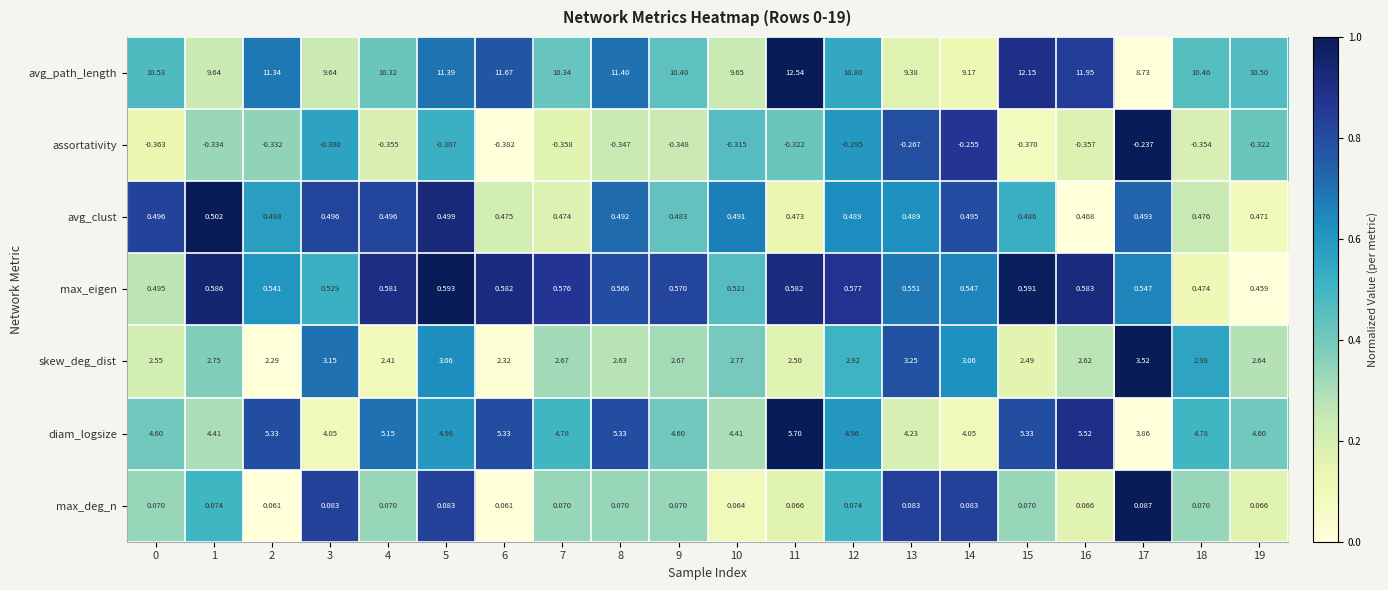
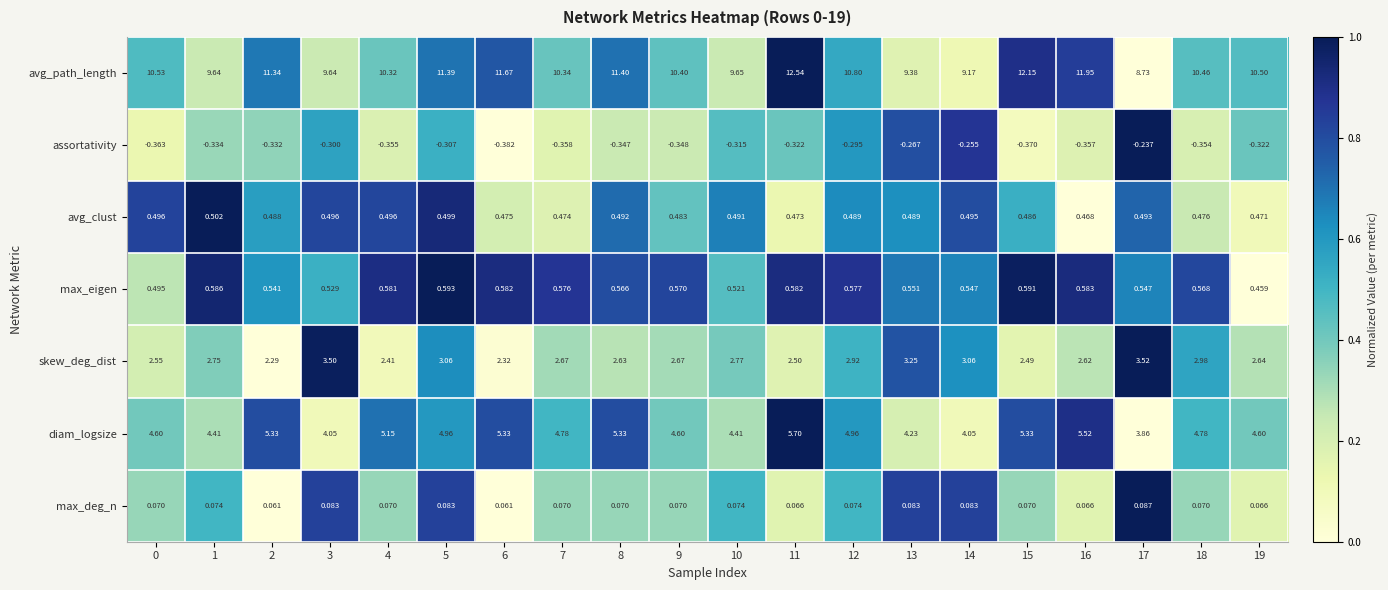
  {
    "avg_path_length": {
      "0": 10.53,
      "1": 9.64,
      "2": 11.34,
      "3": 9.64,
      "4": 10.32,
      "5": 11.39,
      "6": 11.67,
      "7": 10.34,
      "8": 11.40,
      "9": 10.40,
      "10": 9.65,
      "11": 12.54,
      "12": 10.80,
      "13": 9.38,
      "14": 9.17,
      "15": 12.15,
      "16": 11.95,
      "17": 8.73,
      "18": 10.46,
      "19": 10.50
    },
    "assortativity": {
      "0": -0.363,
      "1": -0.334,
      "2": -0.332,
      "3": -0.300,
      "4": -0.355,
      "5": -0.307,
      "6": -0.382,
      "7": -0.358,
      "8": -0.347,
      "9": -0.348,
      "10": -0.315,
      "11": -0.322,
      "12": -0.295,
      "13": -0.267,
      "14": -0.255,
      "15": -0.370,
      "16": -0.357,
      "17": -0.237,
      "18": -0.354,
      "19": -0.322
    },
    "avg_clust": {
      "0": 0.496,
      "1": 0.502,
      "2": 0.488,
      "3": 0.496,
      "4": 0.496,
      "5": 0.499,
      "6": 0.475,
      "7": 0.474,
      "8": 0.492,
      "9": 0.483,
      "10": 0.491,
      "11": 0.473,
      "12": 0.489,
      "13": 0.489,
      "14": 0.495,
      "15": 0.486,
      "16": 0.468,
      "17": 0.493,
      "18": 0.476,
      "19": 0.471
    },
    "max_eigen": {
      "0": 0.495,
      "1": 0.586,
      "2": 0.541,
      "3": 0.529,
      "4": 0.581,
      "5": 0.593,
      "6": 0.582,
      "7": 0.576,
      "8": 0.566,
      "9": 0.570,
      "10": 0.521,
      "11": 0.582,
      "12": 0.577,
      "13": 0.551,
      "14": 0.547,
      "15": 0.591,
      "16": 0.583,
      "17": 0.547,
-     "18": 0.474,
+     "18": 0.568,
      "19": 0.459
    },
    "skew_deg_dist": {
      "0": 2.55,
      "1": 2.75,
      "2": 2.29,
-     "3": 3.15,
+     "3": 3.50,
      "4": 2.41,
      "5": 3.06,
      "6": 2.32,
      "7": 2.67,
      "8": 2.63,
      "9": 2.67,
      "10": 2.77,
      "11": 2.50,
      "12": 2.92,
      "13": 3.25,
      "14": 3.06,
      "15": 2.49,
      "16": 2.62,
      "17": 3.52,
      "18": 2.98,
      "19": 2.64
    },
    "diam_logsize": {
      "0": 4.60,
      "1": 4.41,
      "2": 5.33,
      "3": 4.05,
      "4": 5.15,
      "5": 4.96,
      "6": 5.33,
      "7": 4.78,
      "8": 5.33,
      "9": 4.60,
      "10": 4.41,
      "11": 5.70,
      "12": 4.96,
      "13": 4.23,
      "14": 4.05,
      "15": 5.33,
      "16": 5.52,
      "17": 3.86,
      "18": 4.78,
      "19": 4.60
    },
    "max_deg_n": {
      "0": 0.070,
      "1": 0.074,
      "2": 0.061,
      "3": 0.083,
      "4": 0.070,
      "5": 0.083,
      "6": 0.061,
      "7": 0.070,
      "8": 0.070,
      "9": 0.070,
-     "10": 0.064,
+     "10": 0.074,
      "11": 0.066,
      "12": 0.074,
      "13": 0.083,
      "14": 0.083,
      "15": 0.070,
      "16": 0.066,
      "17": 0.087,
      "18": 0.070,
      "19": 0.066
    }
  }
